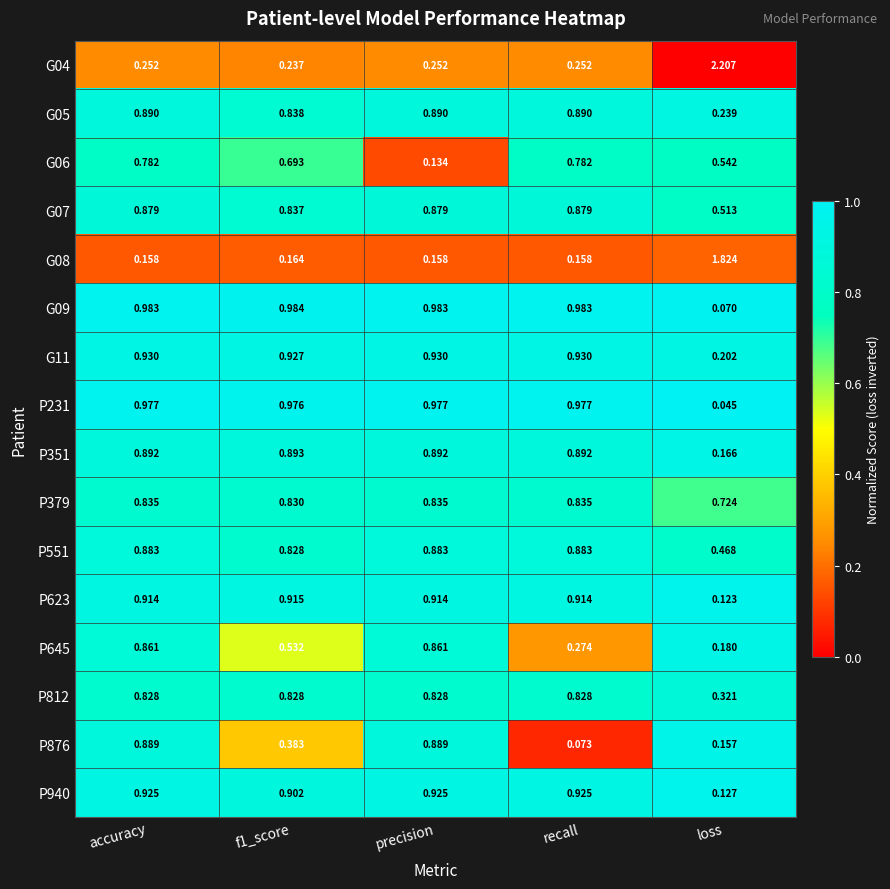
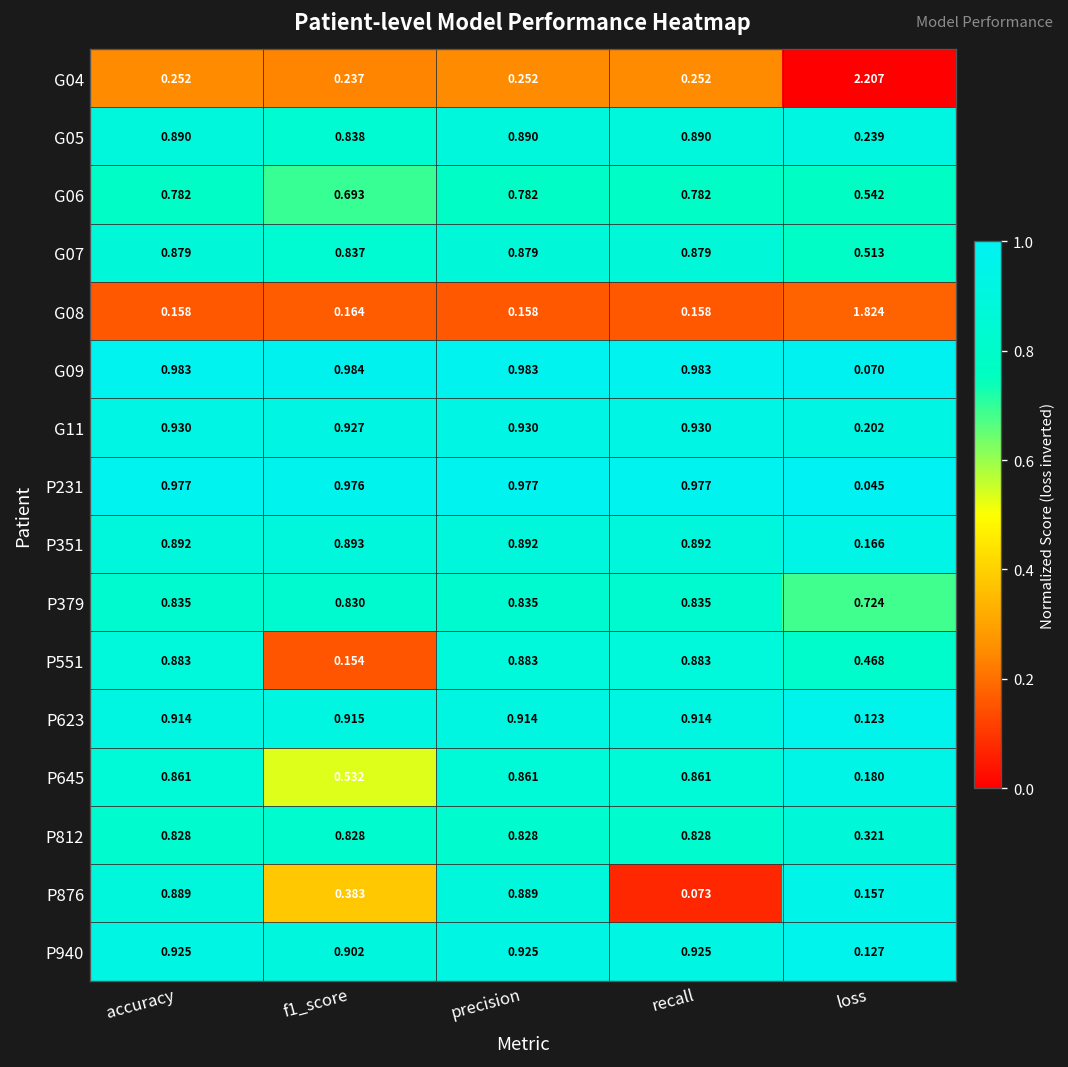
  {
    "G04": {
      "accuracy": 0.252,
      "f1_score": 0.237,
      "precision": 0.252,
      "recall": 0.252,
      "loss": 2.207
    },
    "G05": {
      "accuracy": 0.890,
      "f1_score": 0.838,
      "precision": 0.890,
      "recall": 0.890,
      "loss": 0.239
    },
    "G06": {
      "accuracy": 0.782,
      "f1_score": 0.693,
-     "precision": 0.134,
+     "precision": 0.782,
      "recall": 0.782,
      "loss": 0.542
    },
    "G07": {
      "accuracy": 0.879,
      "f1_score": 0.837,
      "precision": 0.879,
      "recall": 0.879,
      "loss": 0.513
    },
    "G08": {
      "accuracy": 0.158,
      "f1_score": 0.164,
      "precision": 0.158,
      "recall": 0.158,
      "loss": 1.824
    },
    "G09": {
      "accuracy": 0.983,
      "f1_score": 0.984,
      "precision": 0.983,
      "recall": 0.983,
      "loss": 0.070
    },
    "G11": {
      "accuracy": 0.930,
      "f1_score": 0.927,
      "precision": 0.930,
      "recall": 0.930,
      "loss": 0.202
    },
    "P231": {
      "accuracy": 0.977,
      "f1_score": 0.976,
      "precision": 0.977,
      "recall": 0.977,
      "loss": 0.045
    },
    "P351": {
      "accuracy": 0.892,
      "f1_score": 0.893,
      "precision": 0.892,
      "recall": 0.892,
      "loss": 0.166
    },
    "P379": {
      "accuracy": 0.835,
      "f1_score": 0.830,
      "precision": 0.835,
      "recall": 0.835,
      "loss": 0.724
    },
    "P551": {
      "accuracy": 0.883,
-     "f1_score": 0.828,
+     "f1_score": 0.154,
      "precision": 0.883,
      "recall": 0.883,
      "loss": 0.468
    },
    "P623": {
      "accuracy": 0.914,
      "f1_score": 0.915,
      "precision": 0.914,
      "recall": 0.914,
      "loss": 0.123
    },
    "P645": {
      "accuracy": 0.861,
      "f1_score": 0.532,
      "precision": 0.861,
-     "recall": 0.274,
+     "recall": 0.861,
      "loss": 0.180
    },
    "P812": {
      "accuracy": 0.828,
      "f1_score": 0.828,
      "precision": 0.828,
      "recall": 0.828,
      "loss": 0.321
    },
    "P876": {
      "accuracy": 0.889,
      "f1_score": 0.383,
      "precision": 0.889,
      "recall": 0.073,
      "loss": 0.157
    },
    "P940": {
      "accuracy": 0.925,
      "f1_score": 0.902,
      "precision": 0.925,
      "recall": 0.925,
      "loss": 0.127
    }
  }
